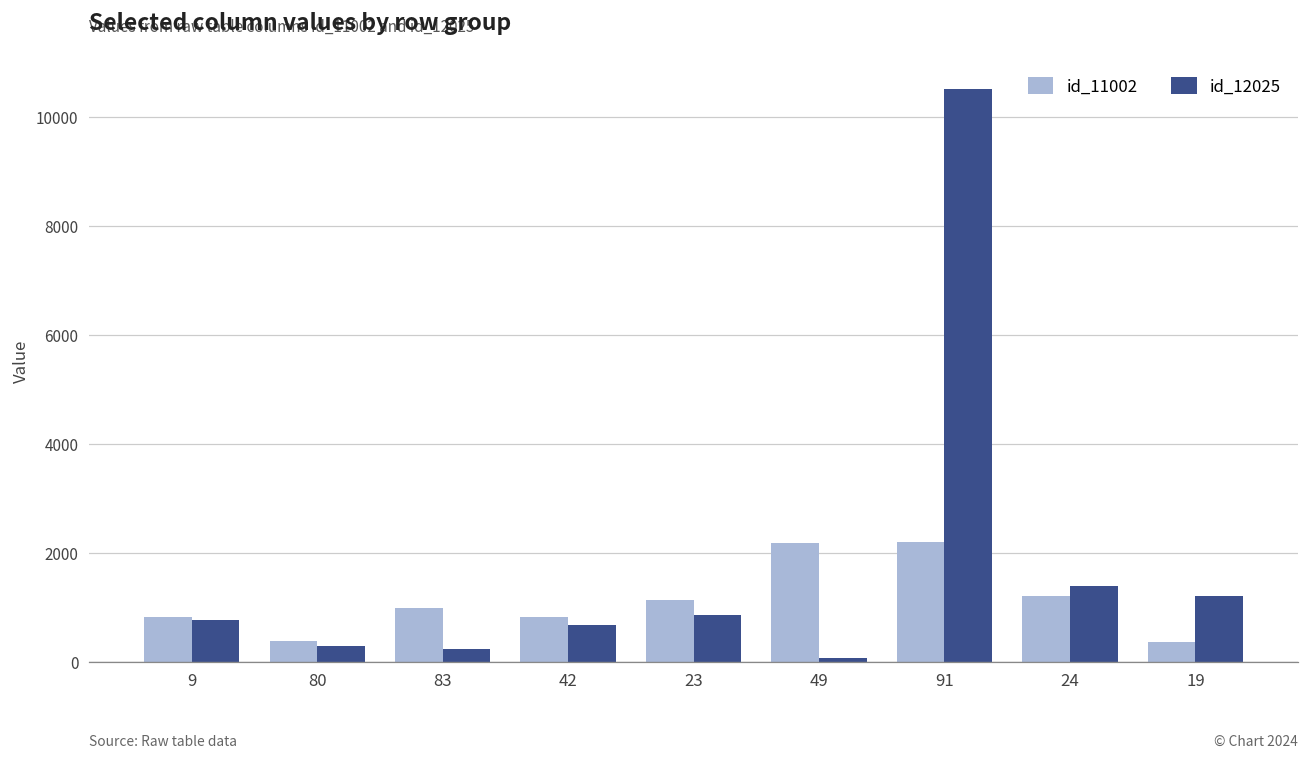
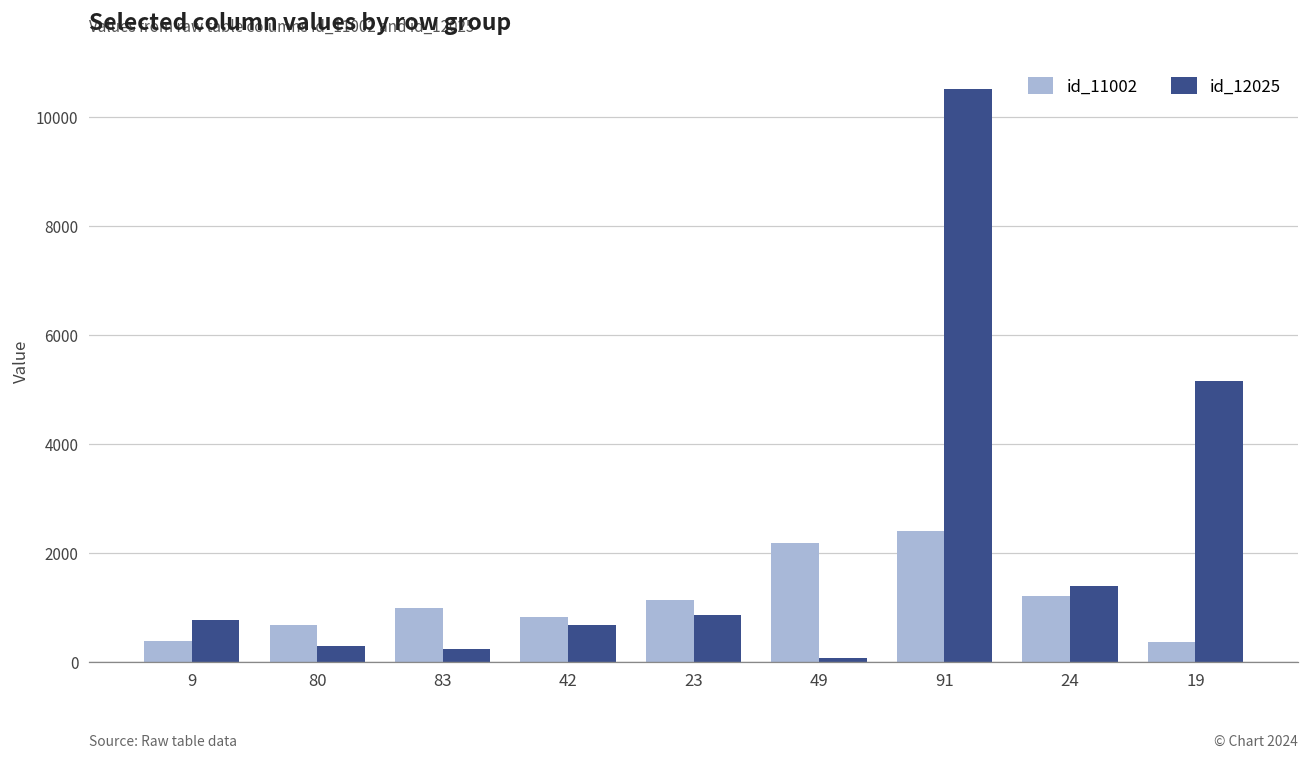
  {
    "id_11002": {
-     "9": 800,
-     "80": 400,
+     "9": 400,
+     "80": 700,
      "83": 1000,
      "42": 800,
      "23": 1100,
      "49": 2200,
-     "91": 2200,
+     "91": 2400,
      "24": 1200,
      "19": 400
    },
    "id_12025": {
      "9": 800,
      "80": 300,
      "83": 200,
      "42": 700,
      "23": 900,
      "49": 100,
      "91": 10500,
      "24": 1400,
-     "19": 1200
+     "19": 5200
    }
  }
